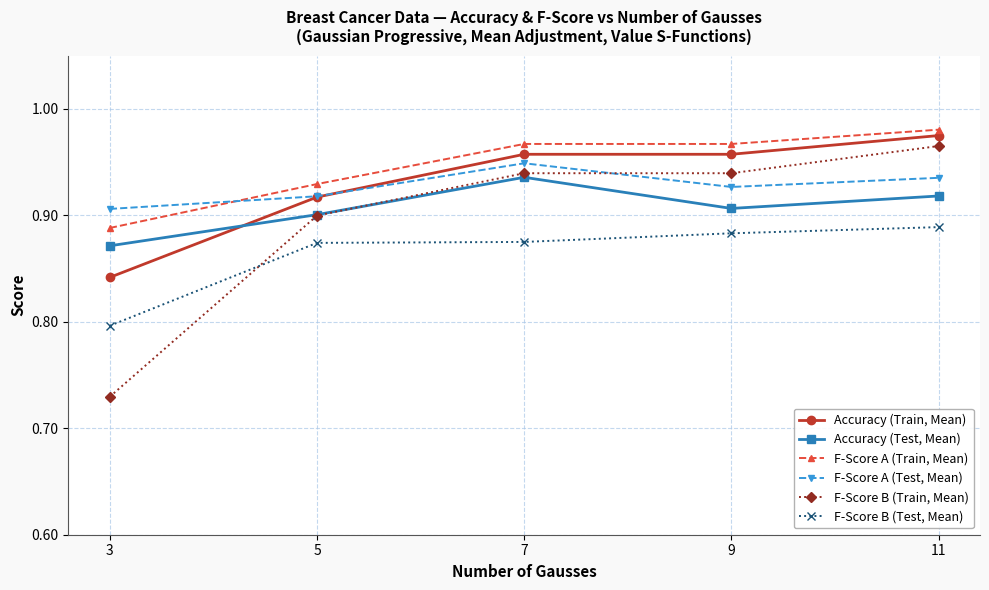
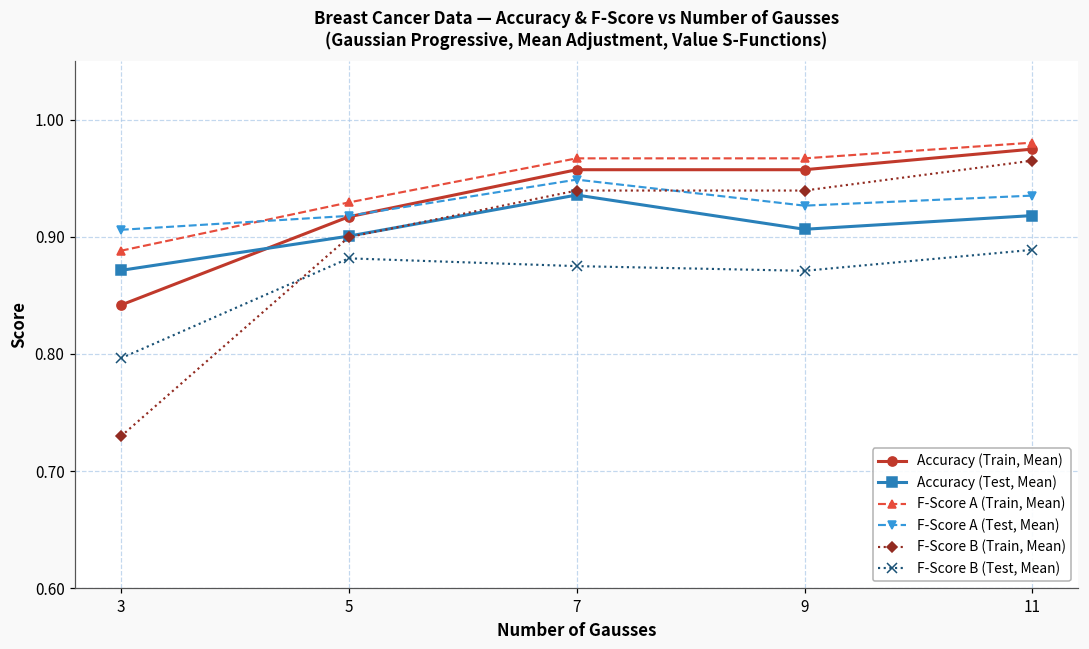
  {
    "F-Score B (Test, Mean)": {
      "3": 0.796,
-     "5": 0.874,
+     "5": 0.882,
      "7": 0.875,
-     "9": 0.883,
+     "9": 0.871,
      "11": 0.889
    }
  }
